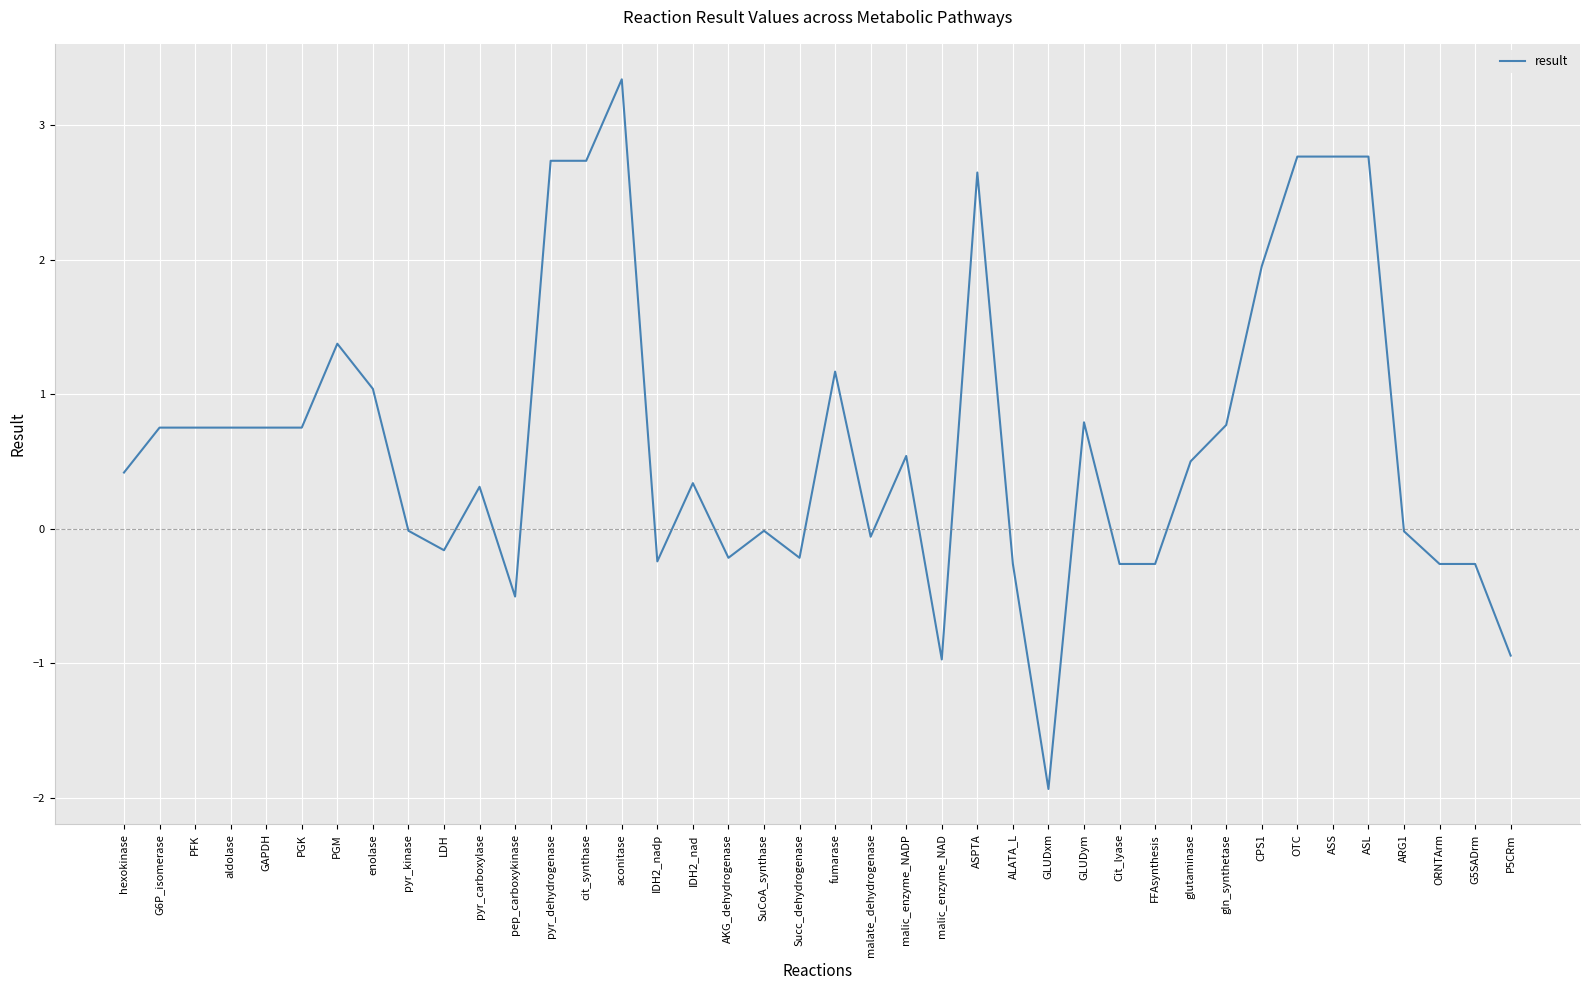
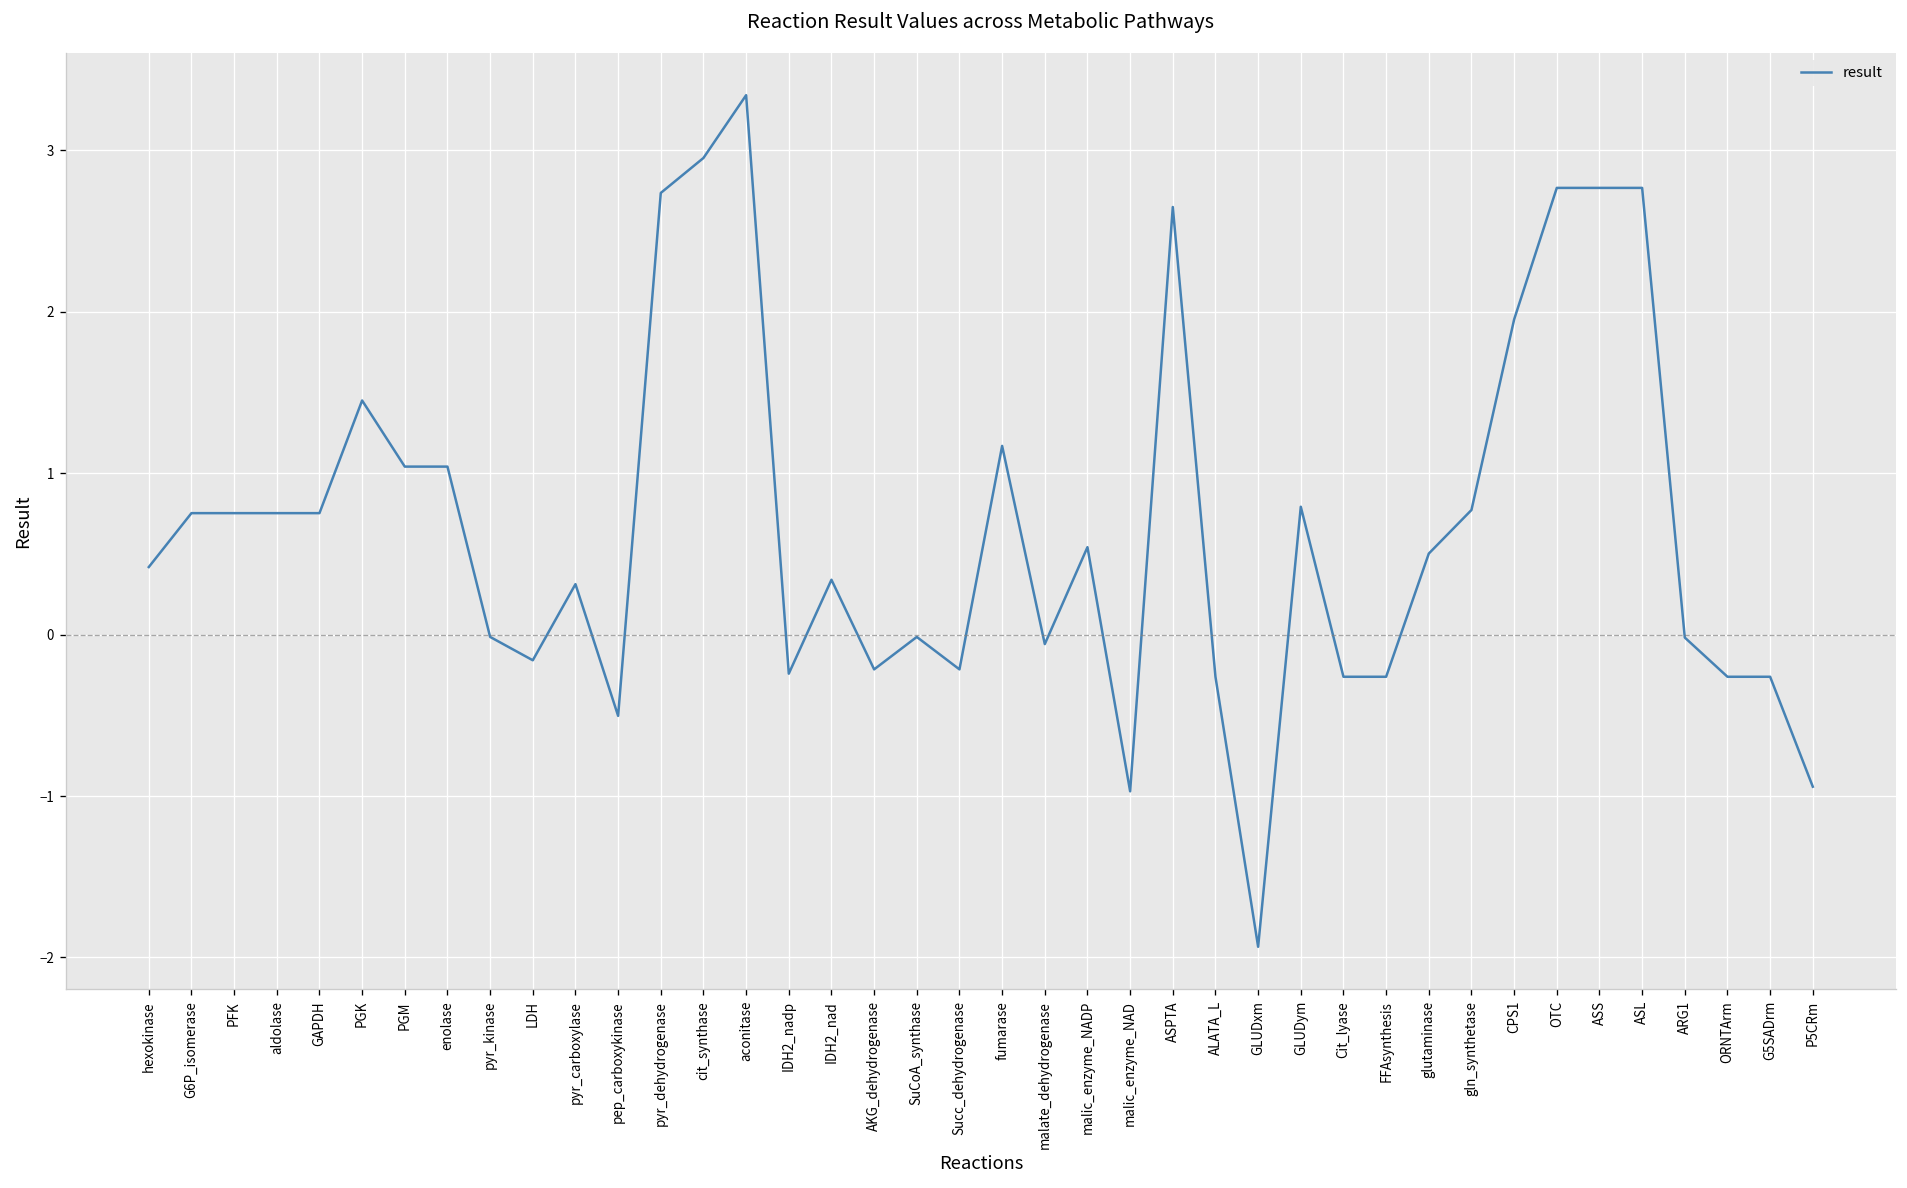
  {
    "hexokinase": 0.42,
    "G6P_isomerase": 0.75,
    "PFK": 0.75,
    "aldolase": 0.75,
    "GAPDH": 0.75,
-   "PGK": 0.75,
-   "PGM": 1.38,
+   "PGK": 1.45,
+   "PGM": 1.04,
    "enolase": 1.04,
    "pyr_kinase": -0.01,
    "LDH": -0.16,
    "pyr_carboxylase": 0.31,
    "pep_carboxykinase": -0.50,
    "pyr_dehydrogenase": 2.74,
-   "cit_synthase": 2.74,
+   "cit_synthase": 2.95,
    "aconitase": 3.34,
    "IDH2_nadp": -0.24,
    "IDH2_nad": 0.34,
    "AKG_dehydrogenase": -0.22,
    "SuCoA_synthase": -0.01,
    "Succ_dehydrogenase": -0.22,
    "fumarase": 1.17,
    "malate_dehydrogenase": -0.06,
    "malic_enzyme_NADP": 0.54,
    "malic_enzyme_NAD": -0.97,
    "ASPTA": 2.65,
    "ALATA_L": -0.26,
    "GLUDxm": -1.93,
    "GLUDym": 0.79,
    "Cit_lyase": -0.26,
    "FFAsynthesis": -0.26,
    "glutaminase": 0.50,
    "gln_synthetase": 0.77,
    "CPS1": 1.95,
    "OTC": 2.77,
    "ASS": 2.77,
    "ASL": 2.77,
    "ARG1": -0.02,
    "ORNTArm": -0.26,
    "G5SADrm": -0.26,
    "P5CRm": -0.94
  }
